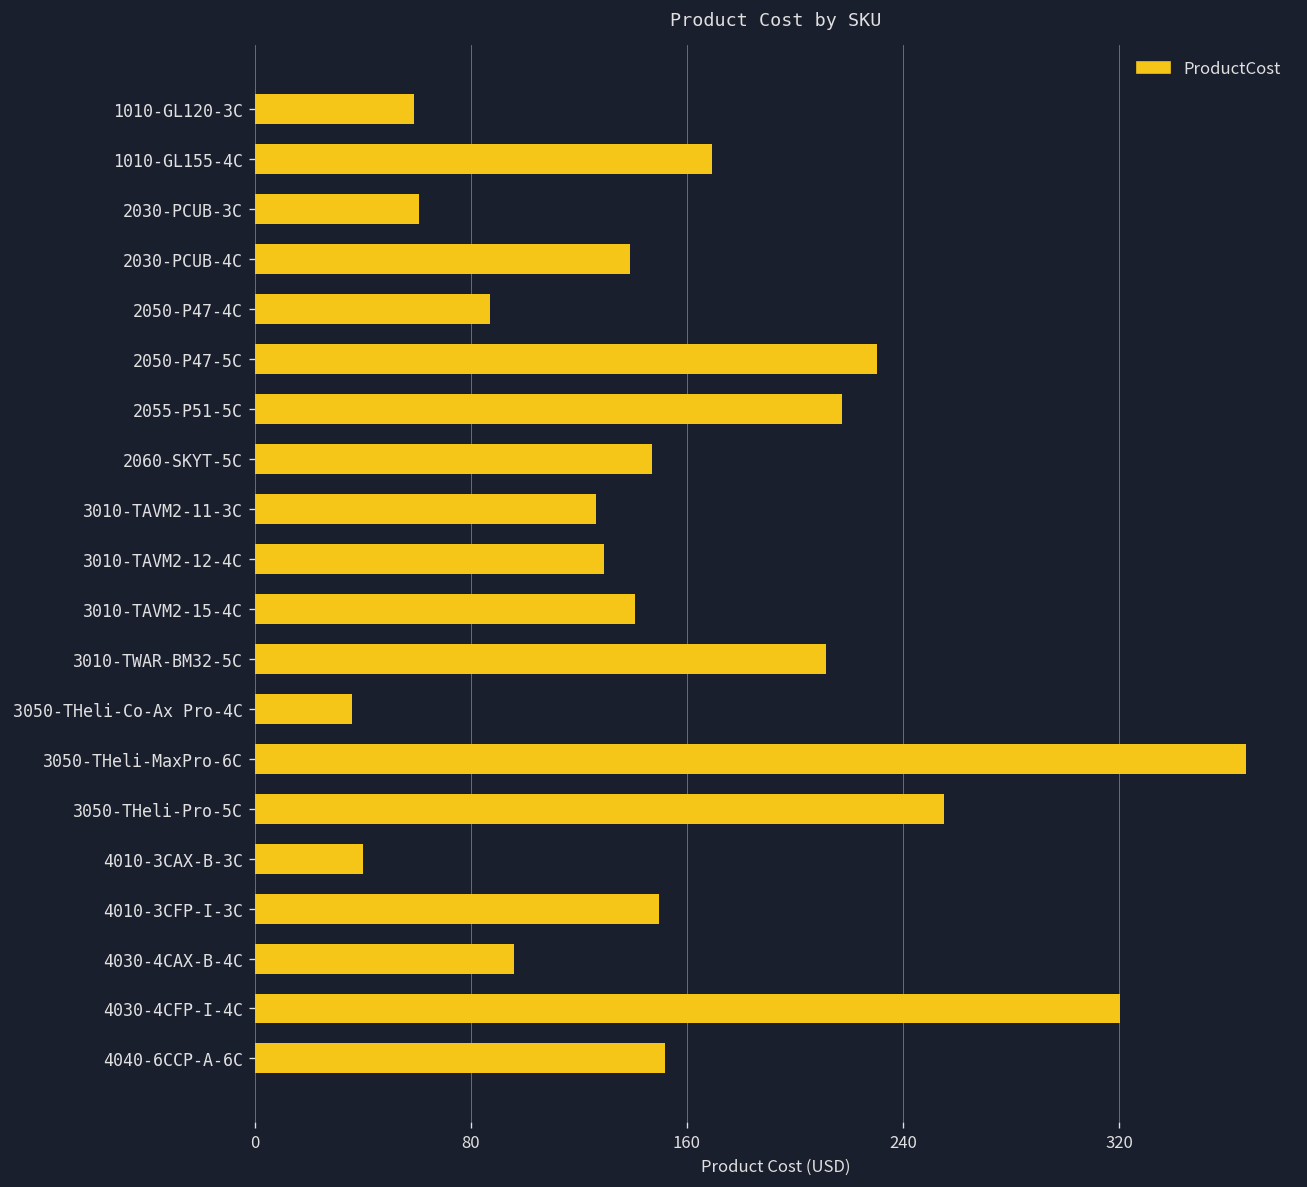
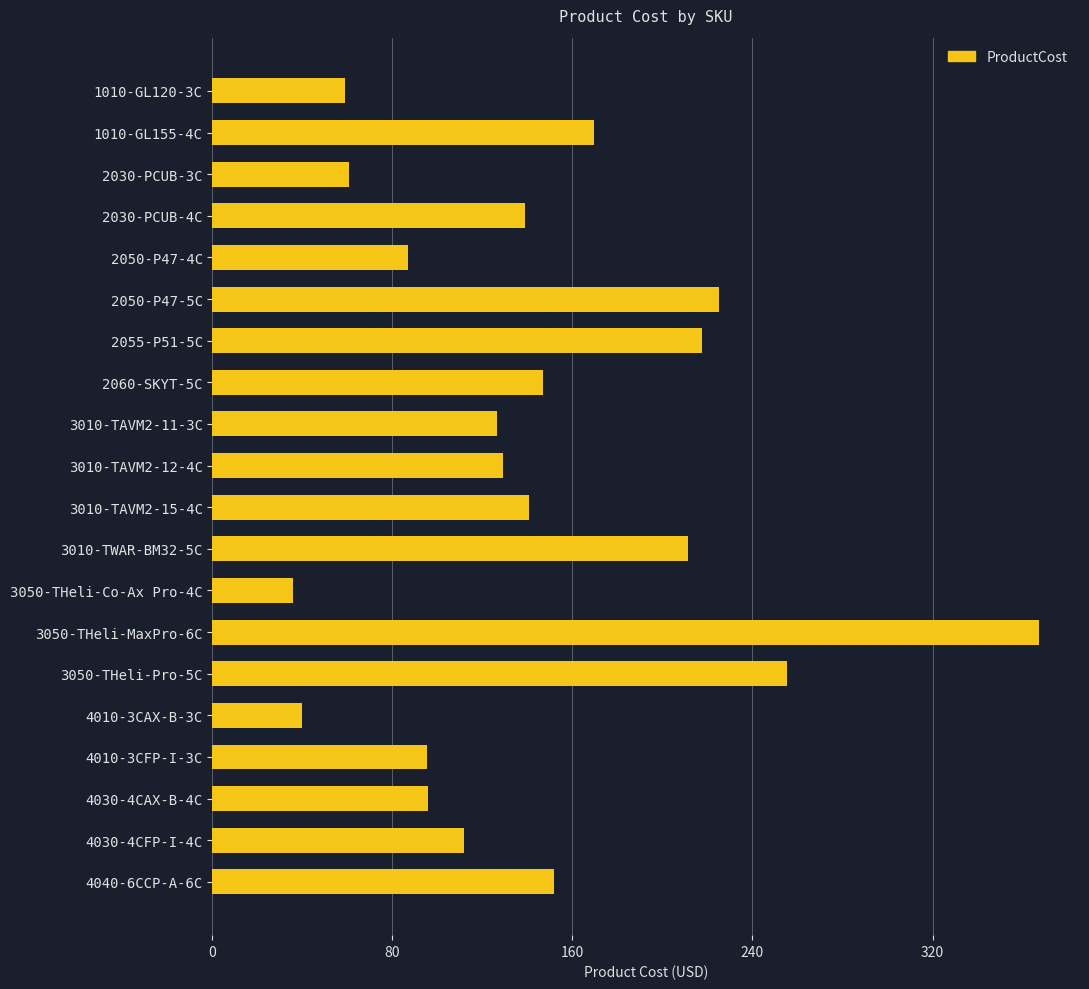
  {
    "1010-GL120-3C": 59,
    "1010-GL155-4C": 169,
    "2030-PCUB-3C": 61,
    "2030-PCUB-4C": 139,
    "2050-P47-4C": 87,
-   "2050-P47-5C": 230,
+   "2050-P47-5C": 225,
    "2055-P51-5C": 217,
    "2060-SKYT-5C": 147,
    "3010-TAVM2-11-3C": 126,
    "3010-TAVM2-12-4C": 129,
    "3010-TAVM2-15-4C": 141,
    "3010-TWAR-BM32-5C": 211,
    "3050-THeli-Co-Ax Pro-4C": 36,
    "3050-THeli-MaxPro-6C": 367,
    "3050-THeli-Pro-5C": 255,
    "4010-3CAX-B-3C": 40,
-   "4010-3CFP-I-3C": 150,
+   "4010-3CFP-I-3C": 95,
    "4030-4CAX-B-4C": 96,
-   "4030-4CFP-I-4C": 320,
+   "4030-4CFP-I-4C": 112,
    "4040-6CCP-A-6C": 152
  }
